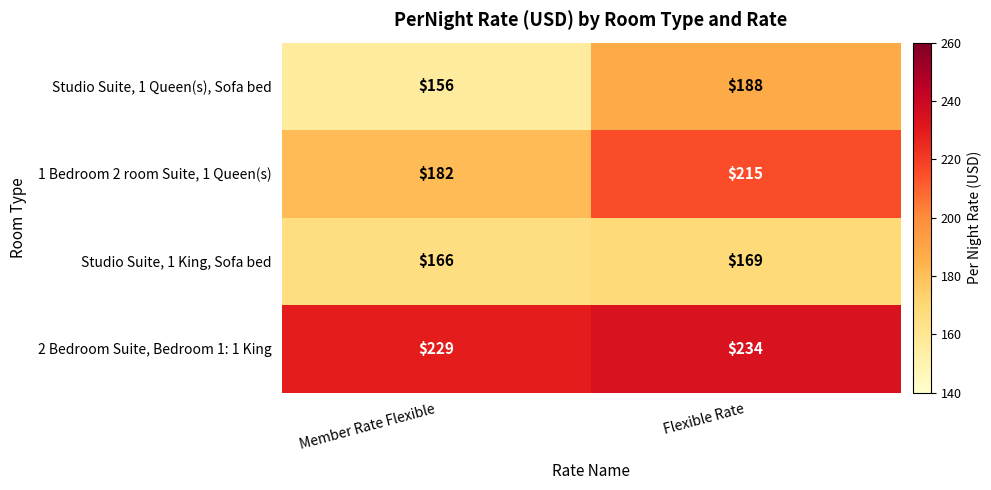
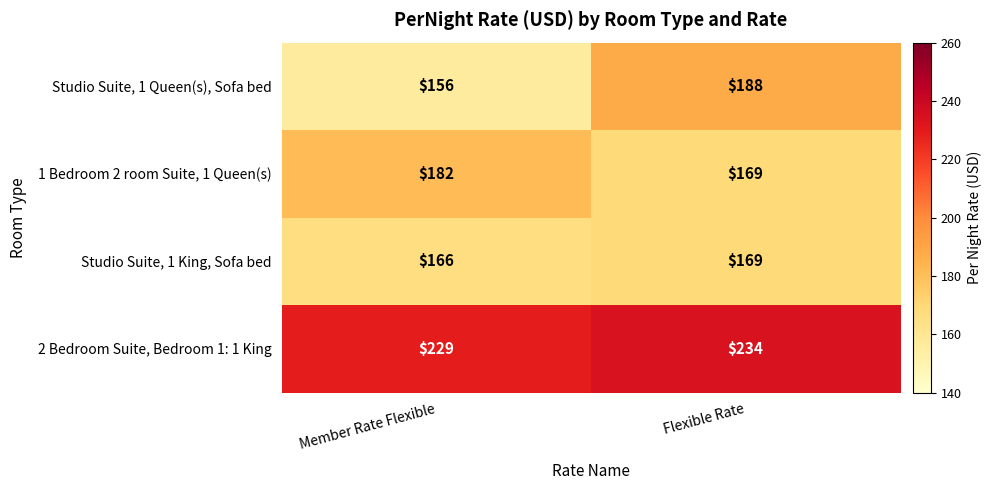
  {
    "Studio Suite, 1 Queen(s), Sofa bed": {
      "Member Rate Flexible": "$156",
      "Flexible Rate": "$188"
    },
    "1 Bedroom 2 room Suite, 1 Queen(s)": {
      "Member Rate Flexible": "$182",
-     "Flexible Rate": "$215"
+     "Flexible Rate": "$169"
    },
    "Studio Suite, 1 King, Sofa bed": {
      "Member Rate Flexible": "$166",
      "Flexible Rate": "$169"
    },
    "2 Bedroom Suite, Bedroom 1: 1 King": {
      "Member Rate Flexible": "$229",
      "Flexible Rate": "$234"
    }
  }
